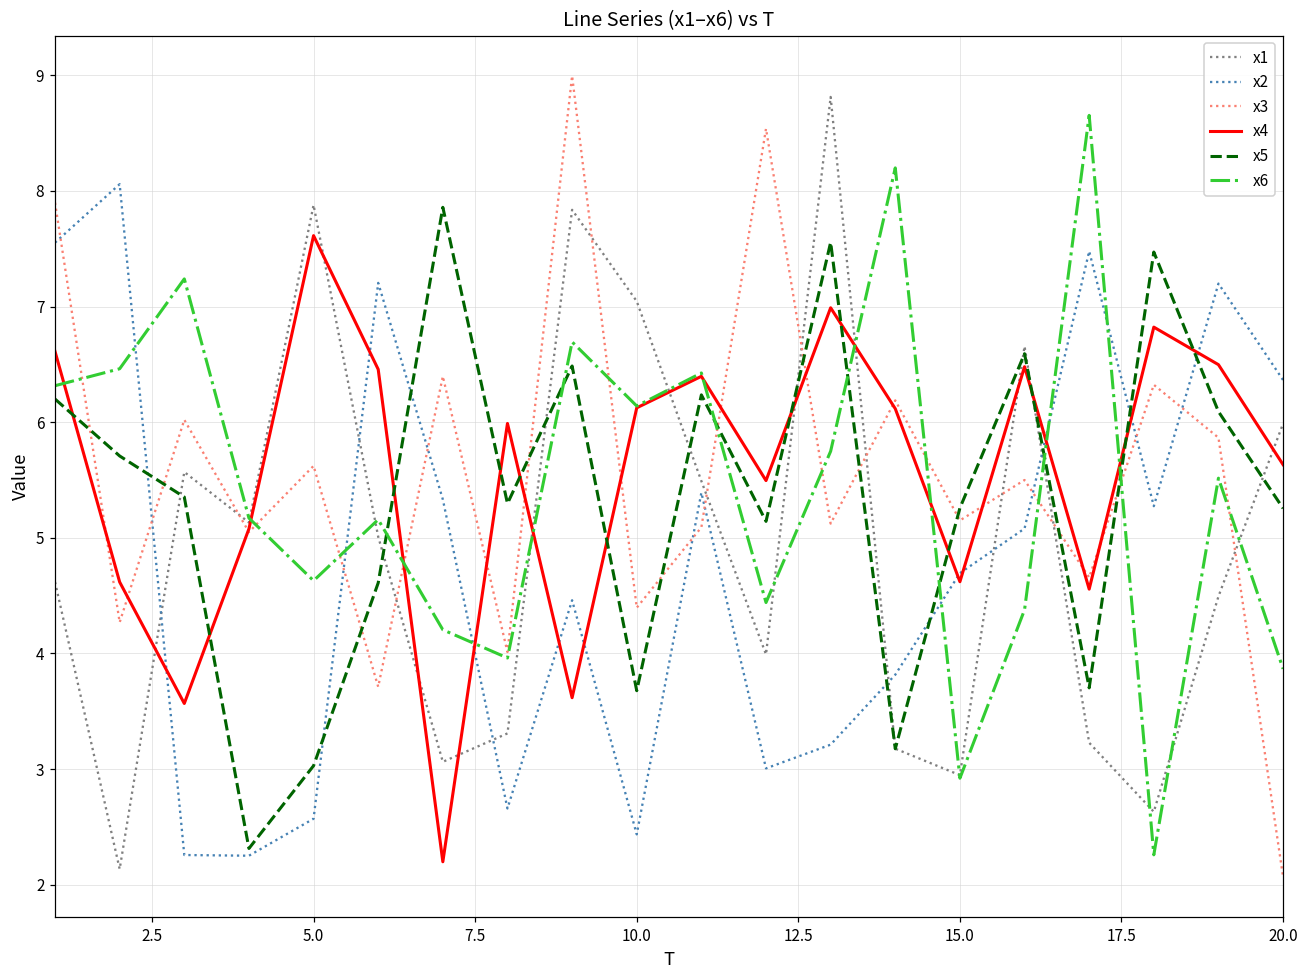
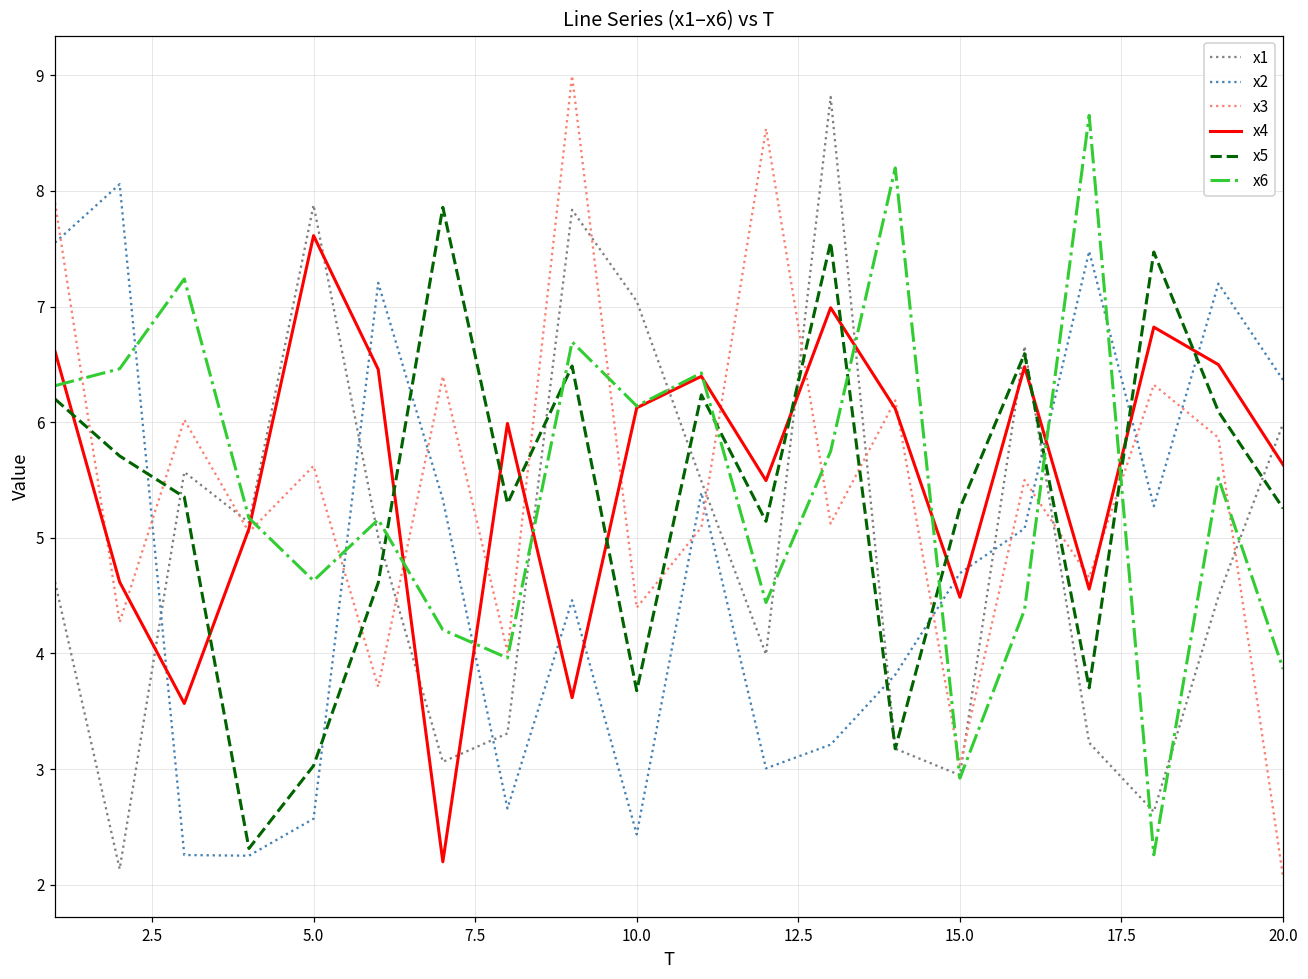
  {
    "x1": {
      "5.0": 7.88,
      "10.0": 7.05,
      "15.0": 2.95,
      "20.0": 5.99
    },
    "x2": {
      "5.0": 2.57,
      "10.0": 2.43,
      "15.0": 4.69,
      "20.0": 6.36
    },
    "x3": {
      "5.0": 5.62,
      "10.0": 4.39,
-     "15.0": 5.15,
+     "15.0": 3.04,
      "20.0": 2.07
    },
    "x4": {
      "5.0": 7.61,
-     "15.0": 4.62,
+     "15.0": 4.49,
      "20.0": 5.63
    },
    "x5": {
      "5.0": 3.03,
      "10.0": 3.68,
      "15.0": 5.26,
      "20.0": 5.25
    },
    "x6": {
      "5.0": 4.63,
      "15.0": 2.92,
      "20.0": 3.87
    }
  }
